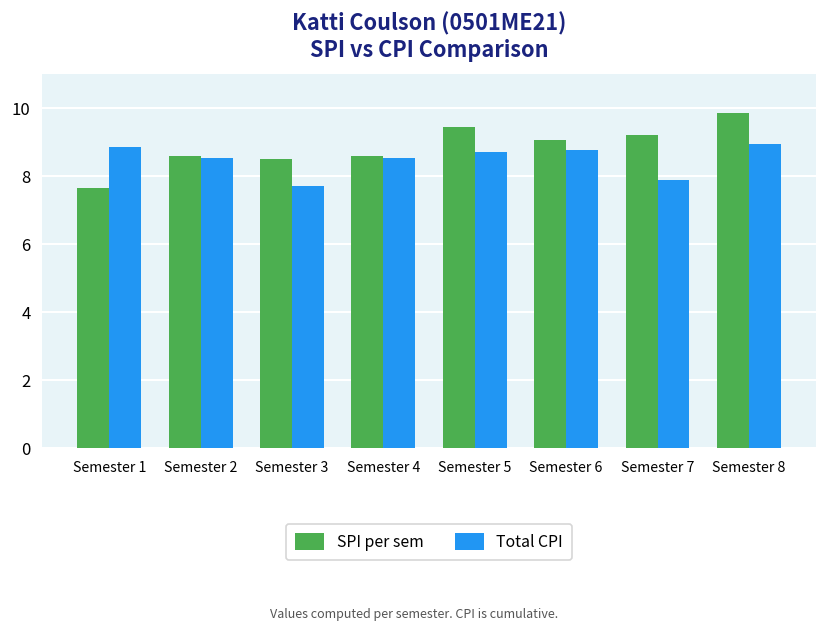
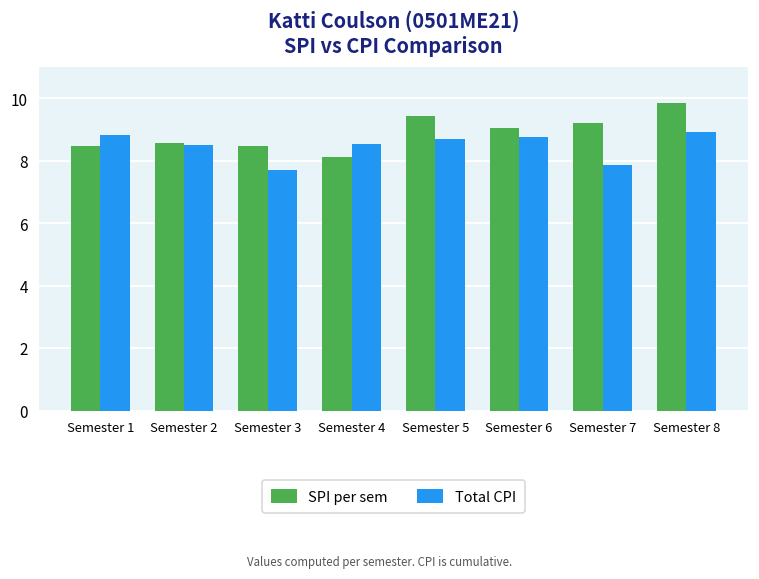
  {
    "SPI per sem": {
-     "Semester 1": 7.7,
+     "Semester 1": 8.5,
      "Semester 2": 8.6,
      "Semester 3": 8.5,
-     "Semester 4": 8.6,
+     "Semester 4": 8.1,
      "Semester 5": 9.4,
      "Semester 6": 9.0,
      "Semester 7": 9.2,
      "Semester 8": 9.9
    },
    "Total CPI": {
      "Semester 1": 8.8,
      "Semester 2": 8.5,
      "Semester 3": 7.7,
      "Semester 4": 8.5,
      "Semester 5": 8.7,
      "Semester 6": 8.8,
      "Semester 7": 7.9,
      "Semester 8": 8.9
    }
  }
